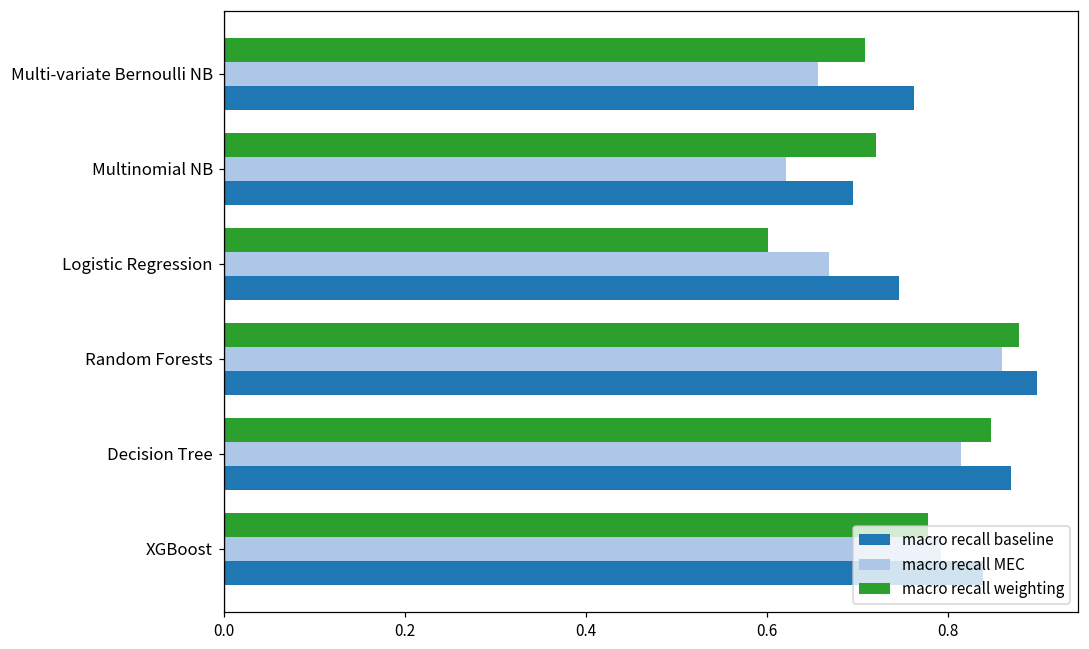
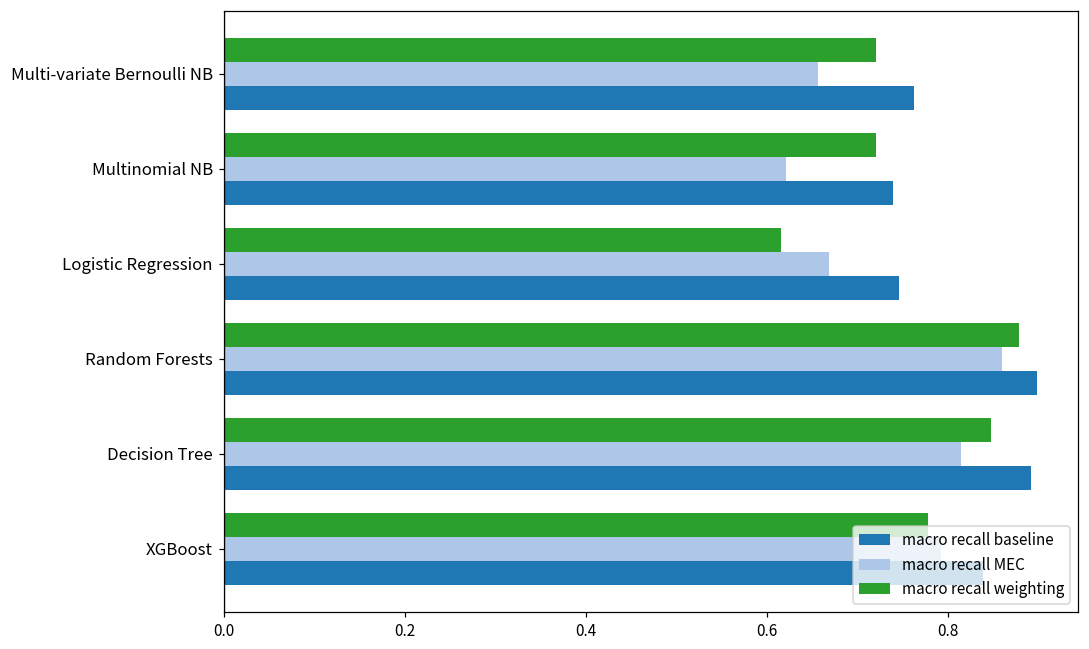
  {
    "macro recall baseline": {
      "Multi-variate Bernoulli NB": 0.76,
-     "Multinomial NB": 0.70,
+     "Multinomial NB": 0.74,
      "Logistic Regression": 0.75,
      "Random Forests": 0.90,
-     "Decision Tree": 0.87
+     "Decision Tree": 0.89
    },
    "macro recall MEC": {
      "Multi-variate Bernoulli NB": 0.66,
      "Multinomial NB": 0.62,
      "Logistic Regression": 0.67,
      "Random Forests": 0.86,
      "Decision Tree": 0.82
    },
    "macro recall weighting": {
-     "Multi-variate Bernoulli NB": 0.71,
+     "Multi-variate Bernoulli NB": 0.72,
      "Multinomial NB": 0.72,
-     "Logistic Regression": 0.60,
+     "Logistic Regression": 0.62,
      "Random Forests": 0.88,
      "Decision Tree": 0.85,
      "XGBoost": 0.78
    }
  }
